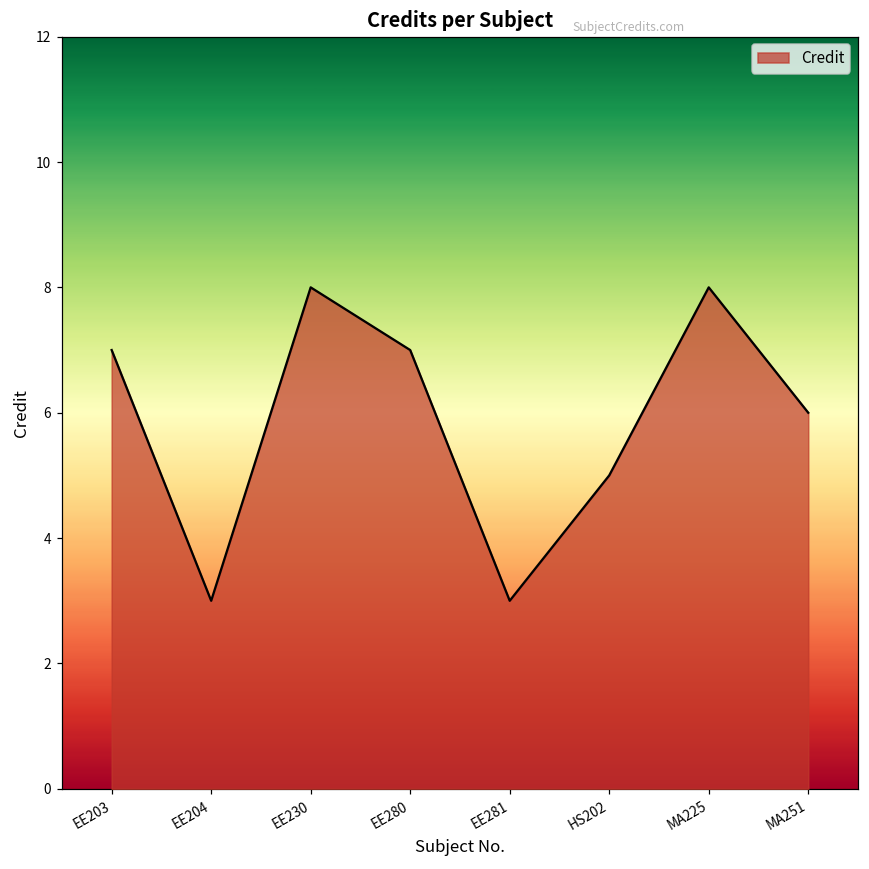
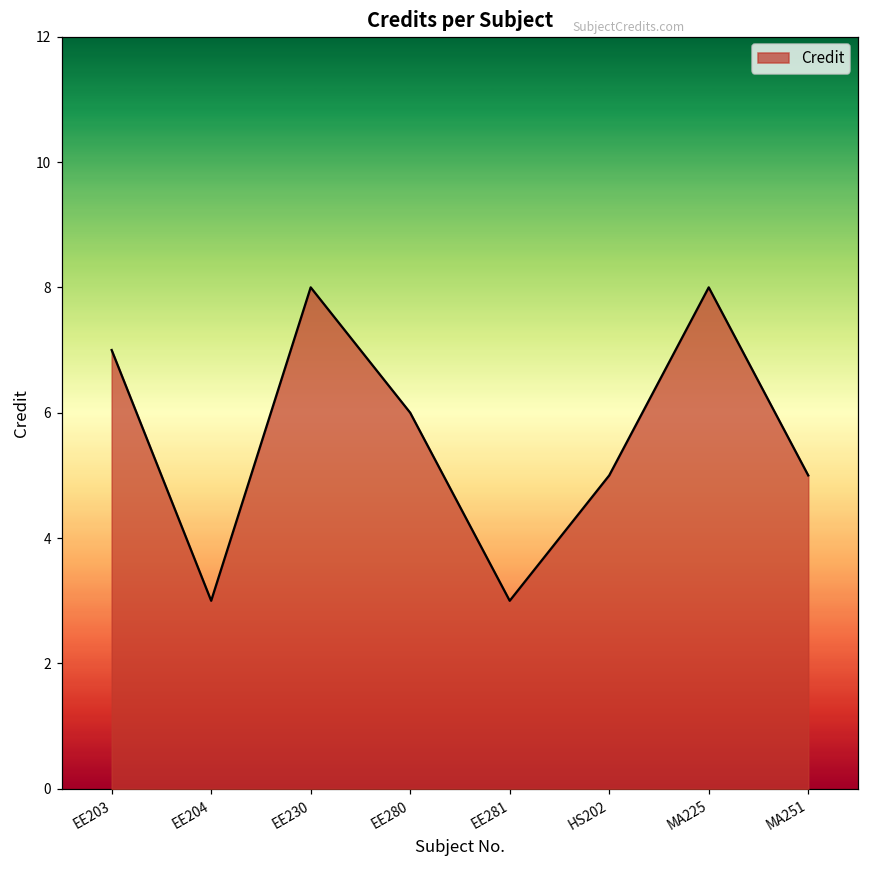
  {
    "EE203": 7,
    "EE204": 3,
    "EE230": 8,
-   "EE280": 7,
+   "EE280": 6,
    "EE281": 3,
    "HS202": 5,
    "MA225": 8,
-   "MA251": 6
+   "MA251": 5
  }
